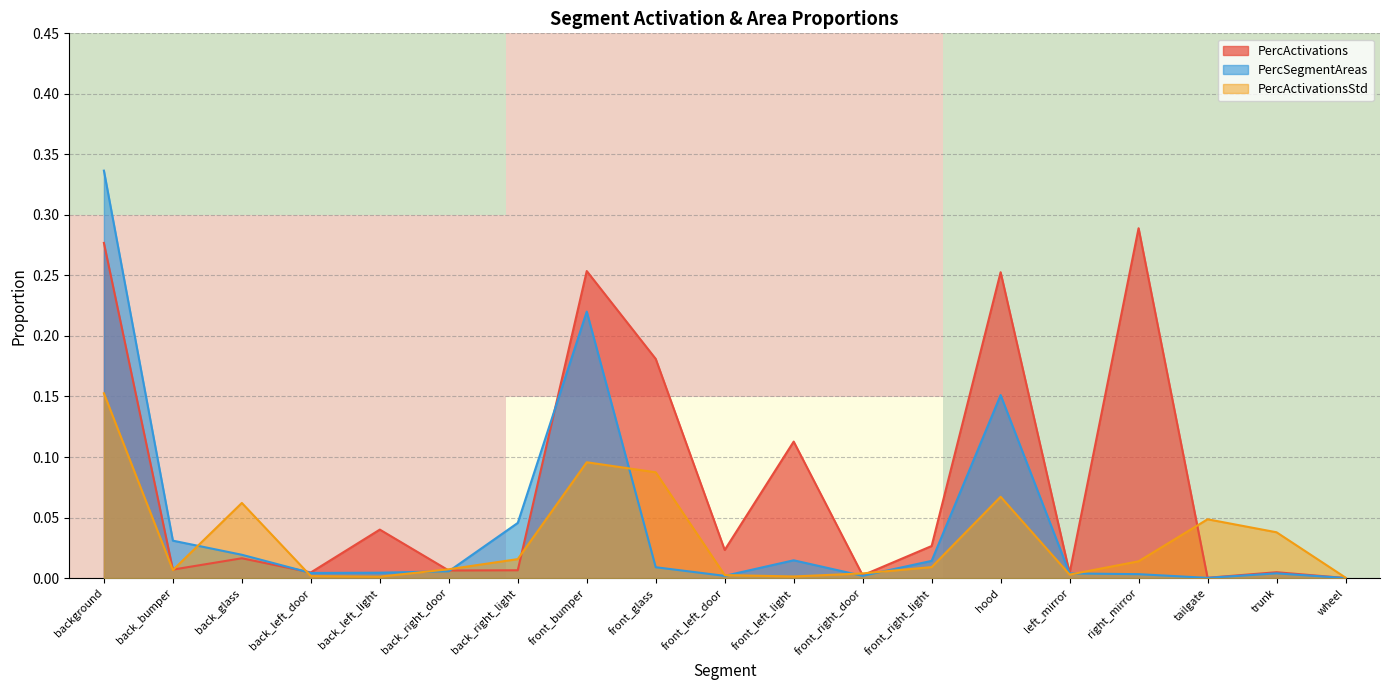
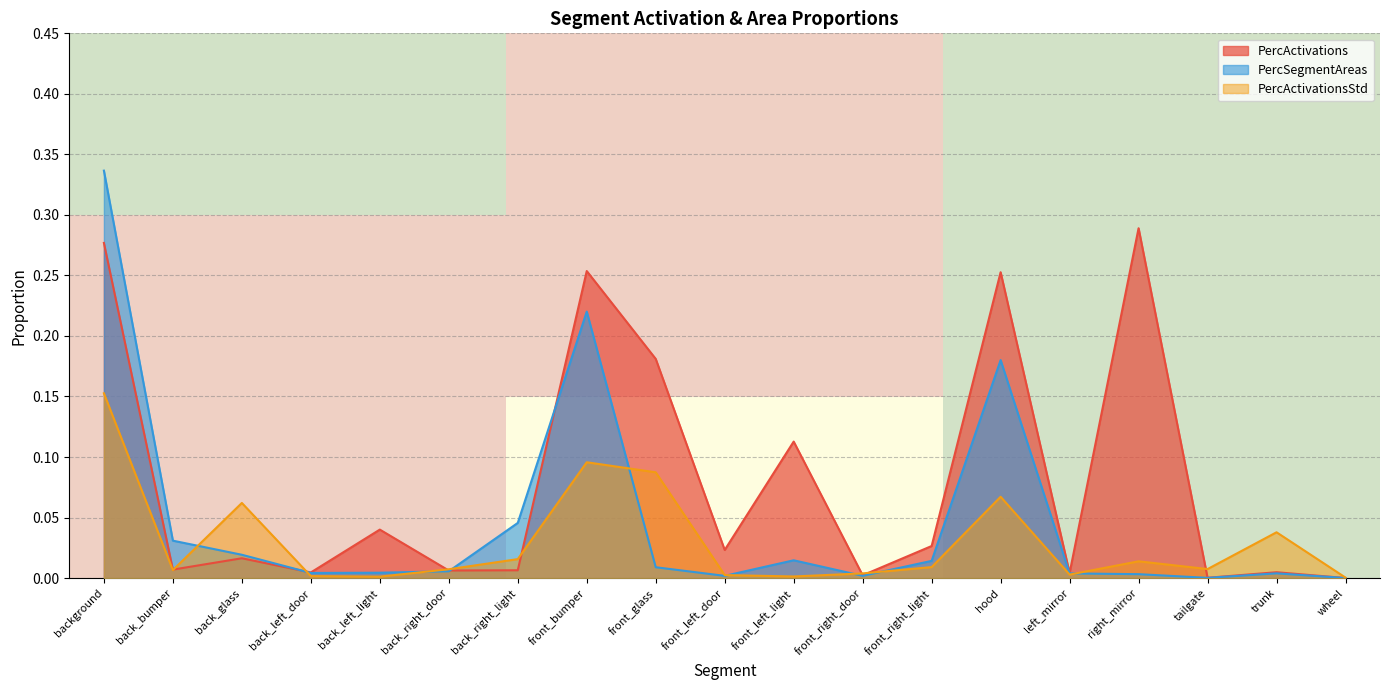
  {
    "PercActivations": {
      "background": 0.277,
      "back_glass": 0.016,
      "back_left_light": 0.040,
      "back_right_light": 0.006,
      "front_bumper": 0.254,
      "front_glass": 0.181,
      "front_left_door": 0.023,
      "front_left_light": 0.113,
      "front_right_light": 0.026,
      "hood": 0.253,
      "right_mirror": 0.289
    },
    "PercSegmentAreas": {
      "background": 0.337,
      "back_bumper": 0.031,
      "back_glass": 0.019,
      "back_left_light": 0.004,
      "back_right_light": 0.046,
      "front_bumper": 0.220,
      "front_glass": 0.009,
      "front_left_light": 0.015,
      "front_right_light": 0.014,
-     "hood": 0.151,
+     "hood": 0.180,
      "right_mirror": 0.003
    },
    "PercActivationsStd": {
      "background": 0.153,
      "back_glass": 0.062,
      "back_left_door": 0.002,
      "back_left_light": 0.001,
      "back_right_light": 0.016,
      "front_bumper": 0.096,
      "front_glass": 0.087,
      "front_left_light": 0.001,
      "front_right_light": 0.009,
      "hood": 0.067,
      "right_mirror": 0.014,
-     "tailgate": 0.049,
+     "tailgate": 0.007,
      "trunk": 0.038
    }
  }
